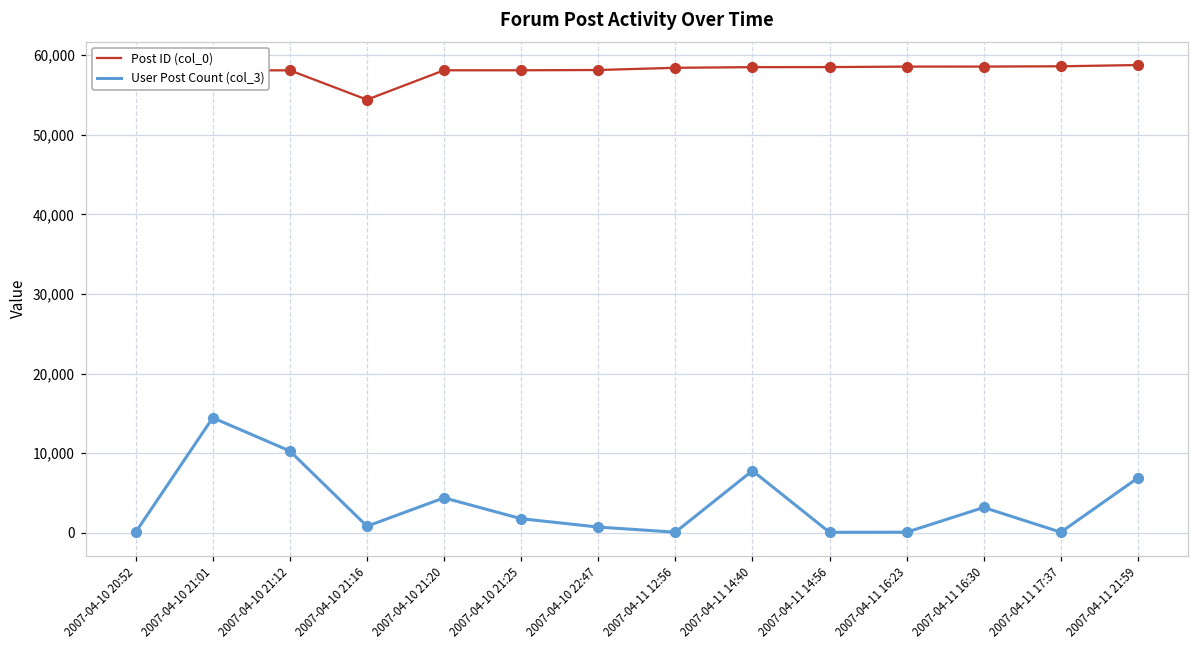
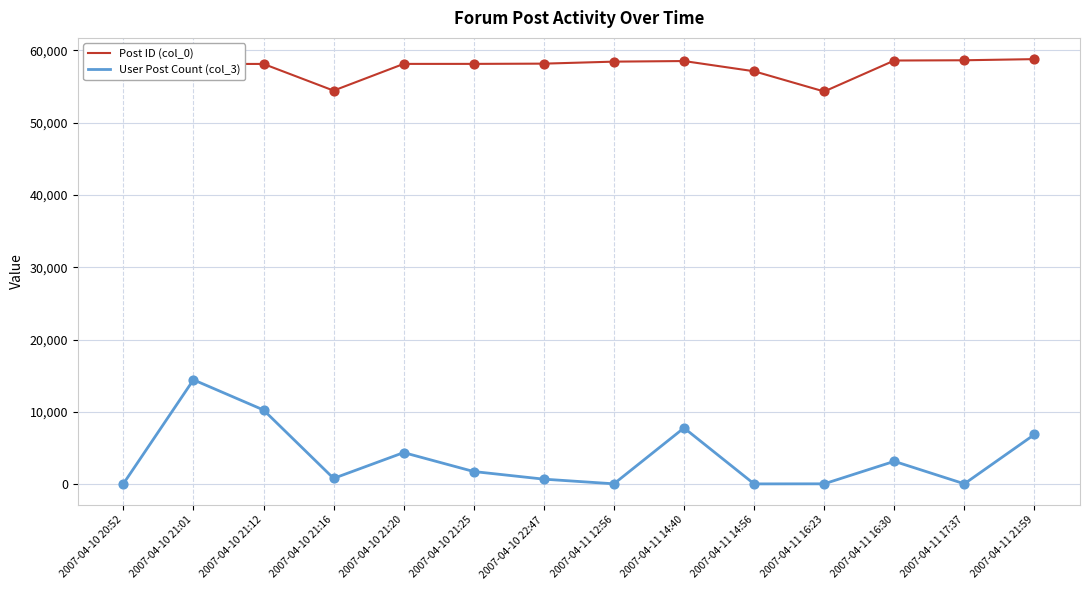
  {
    "Post ID (col_0)": {
      "2007-04-10 21:12": "58,000",
      "2007-04-10 21:16": "54,000",
      "2007-04-10 21:20": "58,000",
      "2007-04-10 21:25": "58,000",
      "2007-04-10 22:47": "58,000",
      "2007-04-11 12:56": "58,000",
      "2007-04-11 14:40": "59,000",
-     "2007-04-11 14:56": "59,000",
-     "2007-04-11 16:23": "59,000",
+     "2007-04-11 14:56": "57,000",
+     "2007-04-11 16:23": "54,000",
      "2007-04-11 16:30": "59,000",
      "2007-04-11 17:37": "59,000",
      "2007-04-11 21:59": "59,000"
    },
    "User Post Count (col_3)": {
      "2007-04-10 20:52": "0",
      "2007-04-10 21:01": "14,000",
      "2007-04-10 21:12": "10,000",
      "2007-04-10 21:16": "1,000",
      "2007-04-10 21:20": "4,000",
      "2007-04-10 21:25": "2,000",
      "2007-04-10 22:47": "1,000",
      "2007-04-11 12:56": "0",
      "2007-04-11 14:40": "8,000",
      "2007-04-11 14:56": "0",
      "2007-04-11 16:23": "0",
      "2007-04-11 16:30": "3,000",
      "2007-04-11 17:37": "0",
      "2007-04-11 21:59": "7,000"
    }
  }
